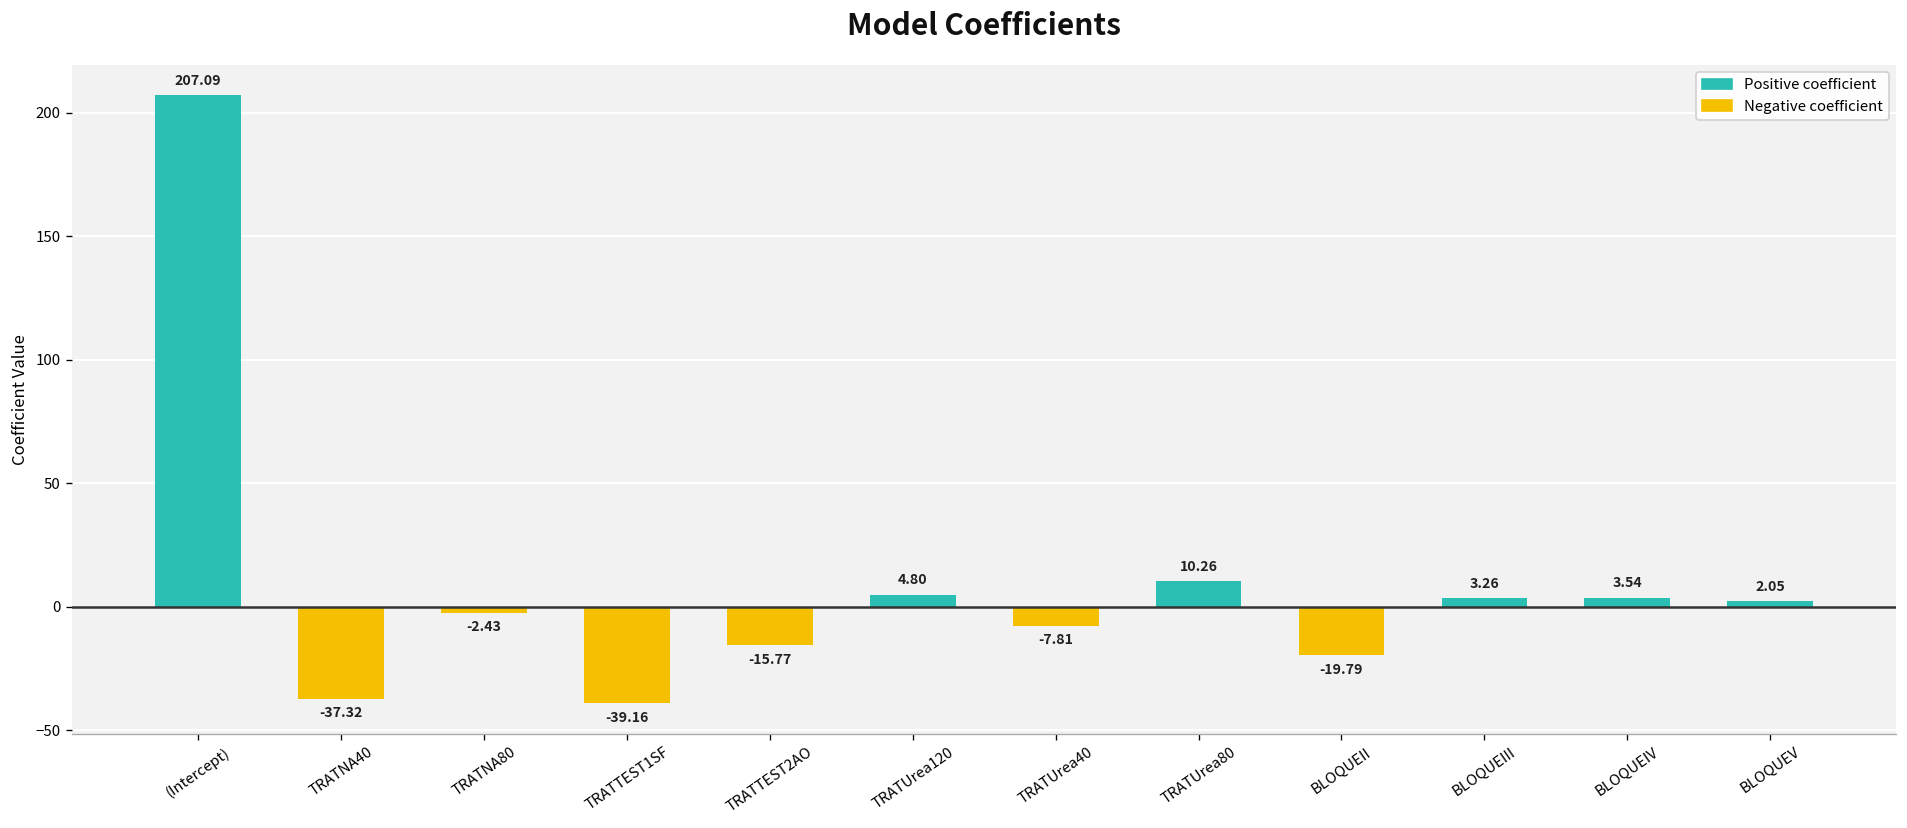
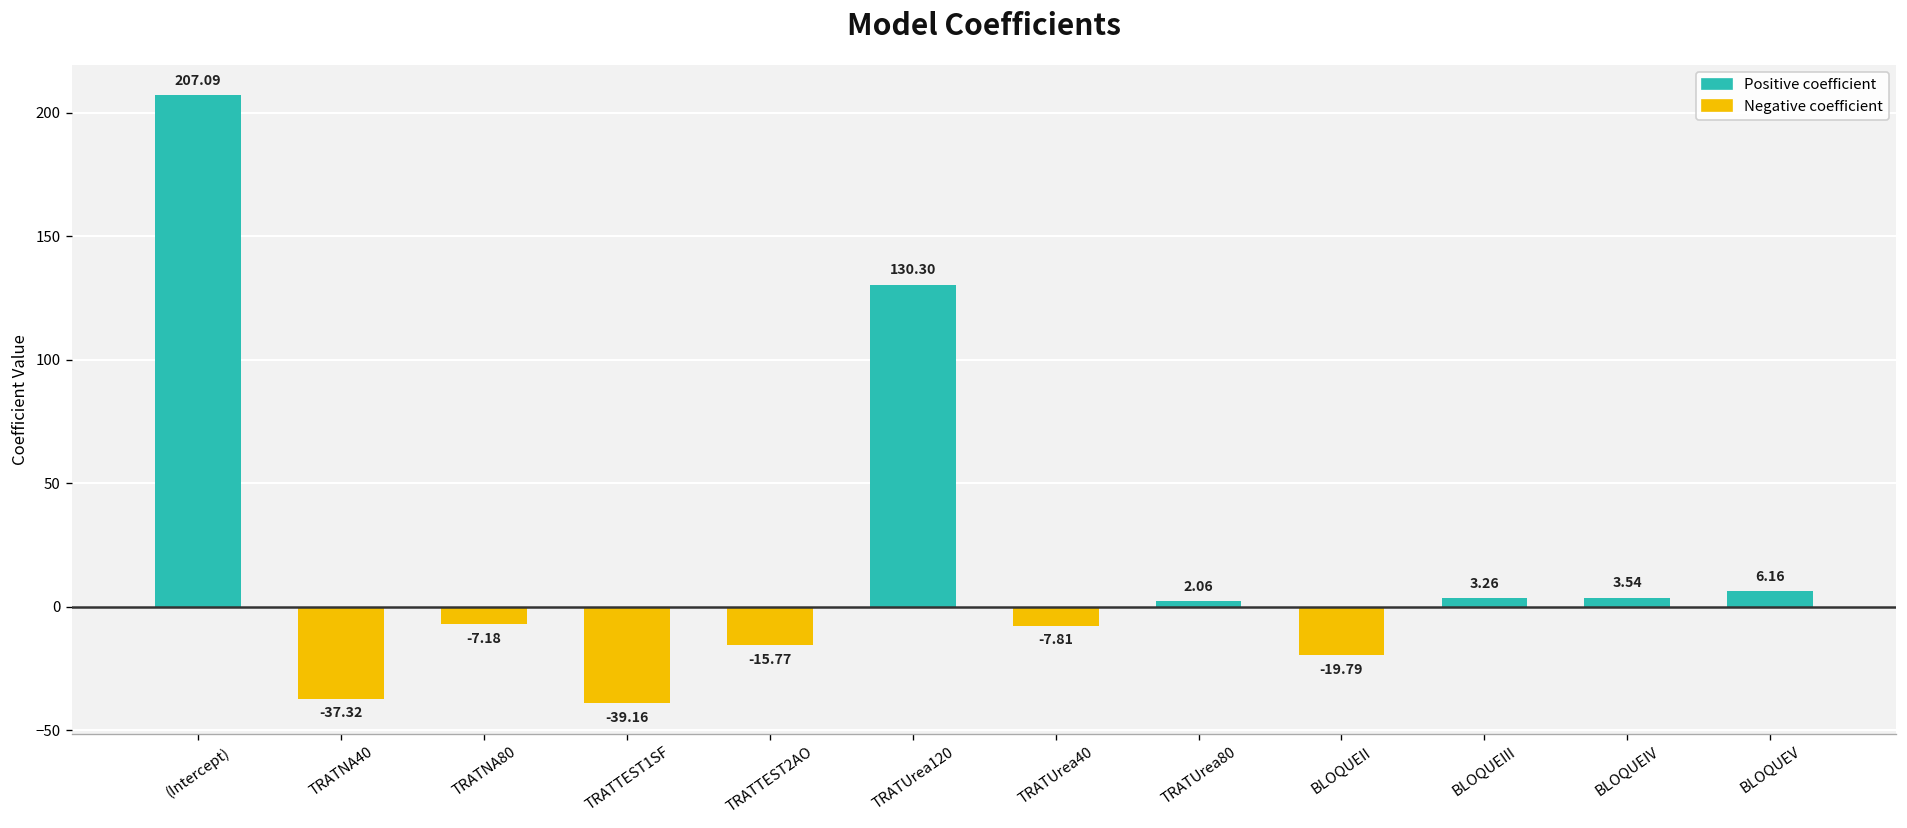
  {
    "(Intercept)": 207.09,
    "TRATNA40": -37.32,
-   "TRATNA80": -2.43,
+   "TRATNA80": -7.18,
    "TRATTEST1SF": -39.16,
    "TRATTEST2AO": -15.77,
-   "TRATUrea120": 4.80,
+   "TRATUrea120": 130.30,
    "TRATUrea40": -7.81,
-   "TRATUrea80": 10.26,
+   "TRATUrea80": 2.06,
    "BLOQUEII": -19.79,
    "BLOQUEIII": 3.26,
    "BLOQUEIV": 3.54,
-   "BLOQUEV": 2.05
+   "BLOQUEV": 6.16
  }
